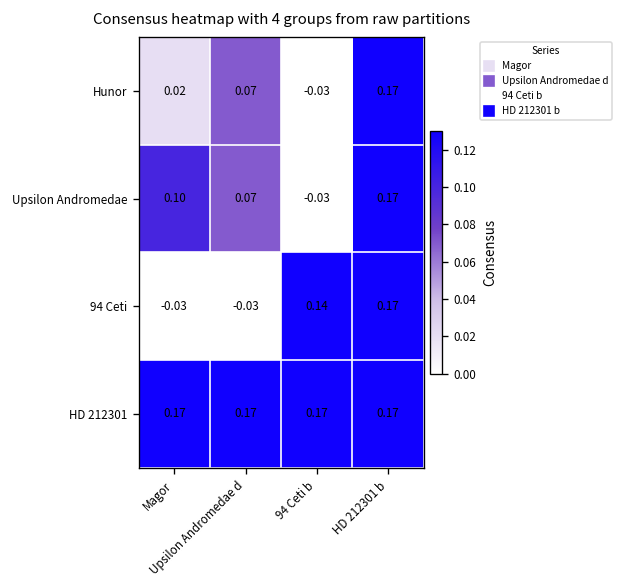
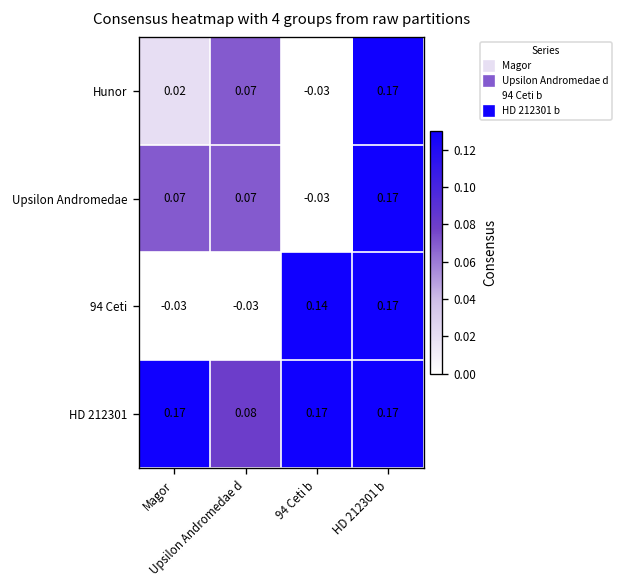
  {
    "Hunor": {
      "Magor": 0.02,
      "Upsilon Andromedae d": 0.07,
      "94 Ceti b": -0.03,
      "HD 212301 b": 0.17
    },
    "Upsilon Andromedae": {
-     "Magor": 0.10,
+     "Magor": 0.07,
      "Upsilon Andromedae d": 0.07,
      "94 Ceti b": -0.03,
      "HD 212301 b": 0.17
    },
    "94 Ceti": {
      "Magor": -0.03,
      "Upsilon Andromedae d": -0.03,
      "94 Ceti b": 0.14,
      "HD 212301 b": 0.17
    },
    "HD 212301": {
      "Magor": 0.17,
-     "Upsilon Andromedae d": 0.17,
+     "Upsilon Andromedae d": 0.08,
      "94 Ceti b": 0.17,
      "HD 212301 b": 0.17
    }
  }
